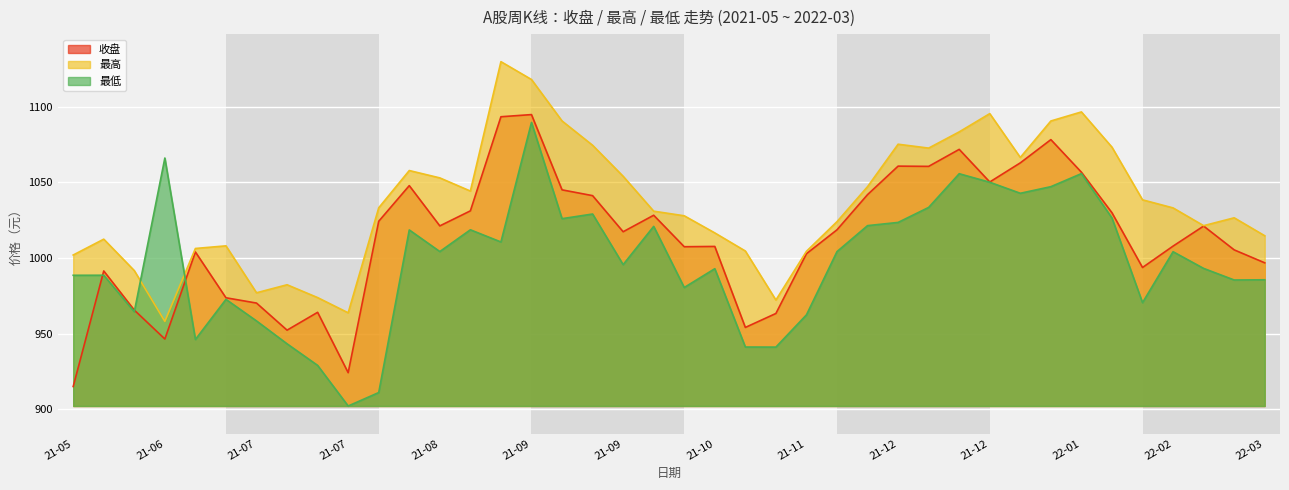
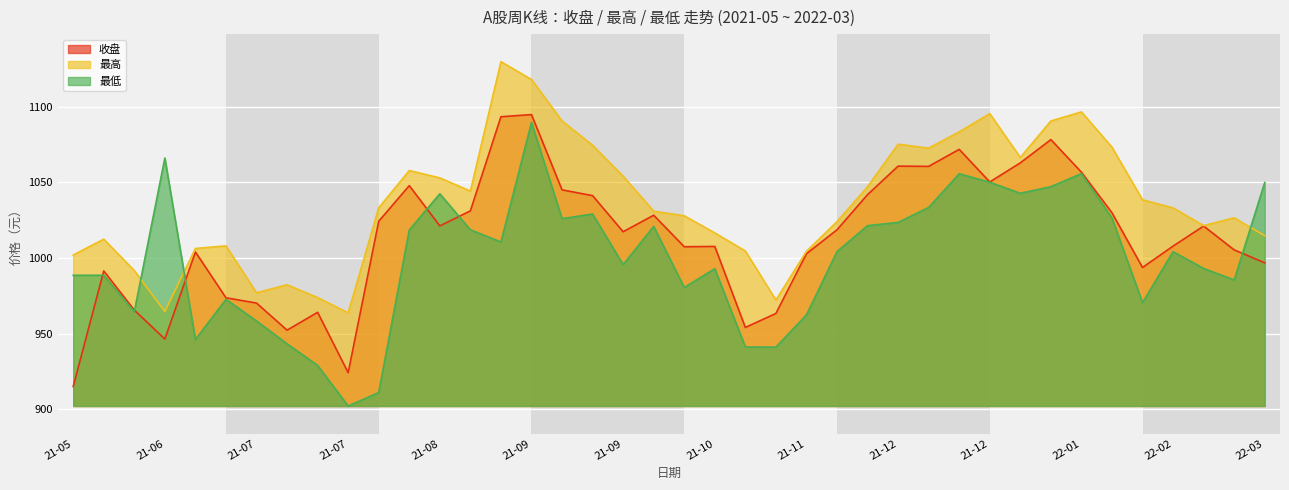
  {
    "收盘": {
      "21-05": 915,
      "21-06": 946,
      "21-08": 1021,
      "21-10": 1008,
      "22-02": 1008,
      "22-03": 997
    },
    "最高": {
      "21-05": 1002,
-     "21-06": 958,
+     "21-06": 965,
      "21-08": 1053,
      "21-10": 1017,
      "22-01": 1096,
      "22-02": 1033,
      "22-03": 1015
    },
    "最低": {
      "21-05": 989,
      "21-06": 1066,
-     "21-08": 1004,
+     "21-08": 1042,
      "21-10": 993,
      "21-11": 962,
      "22-02": 1004,
-     "22-03": 986
+     "22-03": 1050
    }
  }
